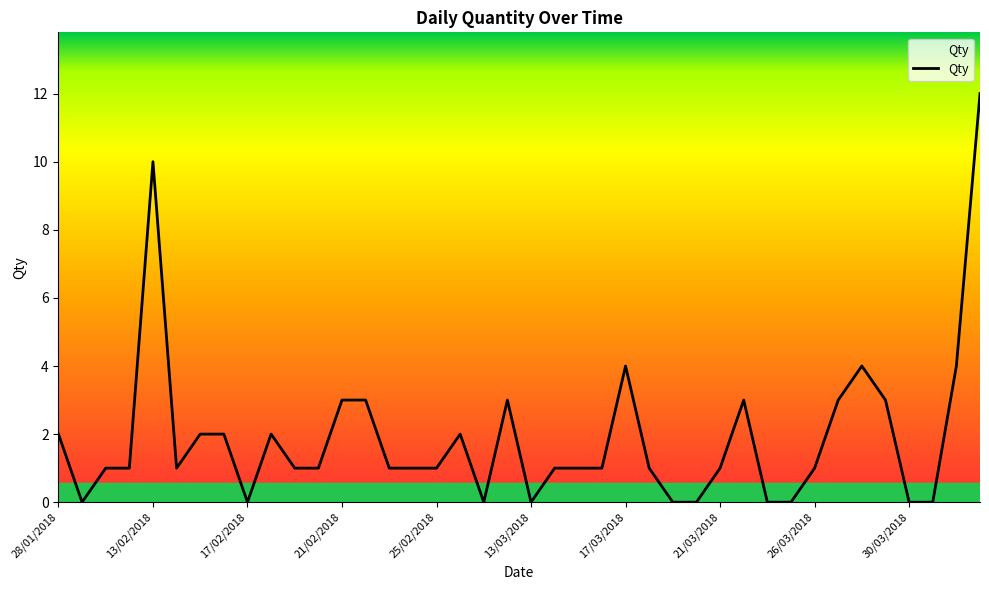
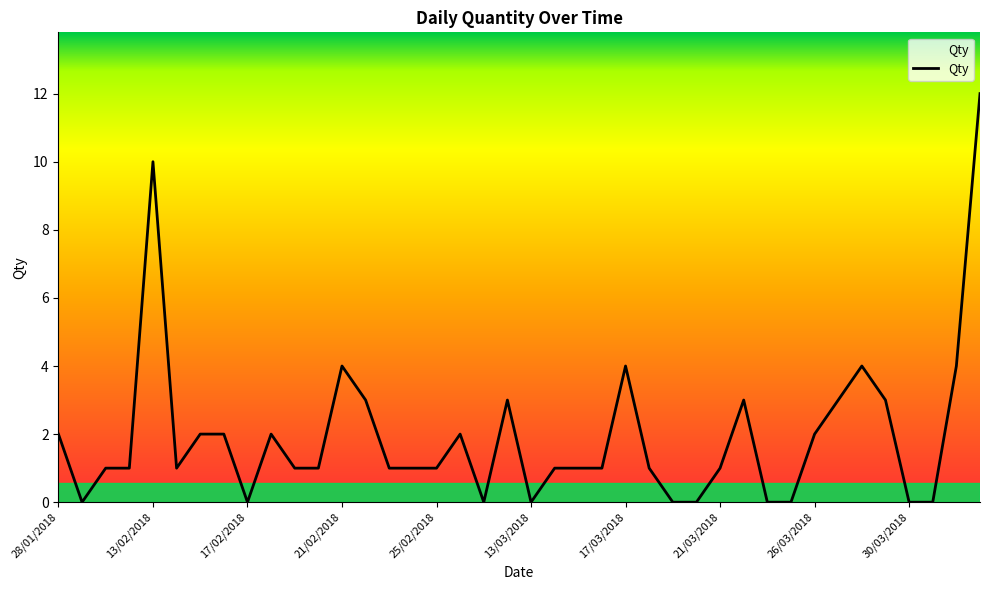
  {
    "28/01/2018": 2,
    "13/02/2018": 10,
-   "21/02/2018": 3,
+   "21/02/2018": 4,
    "25/02/2018": 1,
    "17/03/2018": 4,
    "21/03/2018": 1,
-   "26/03/2018": 1
+   "26/03/2018": 2
  }
